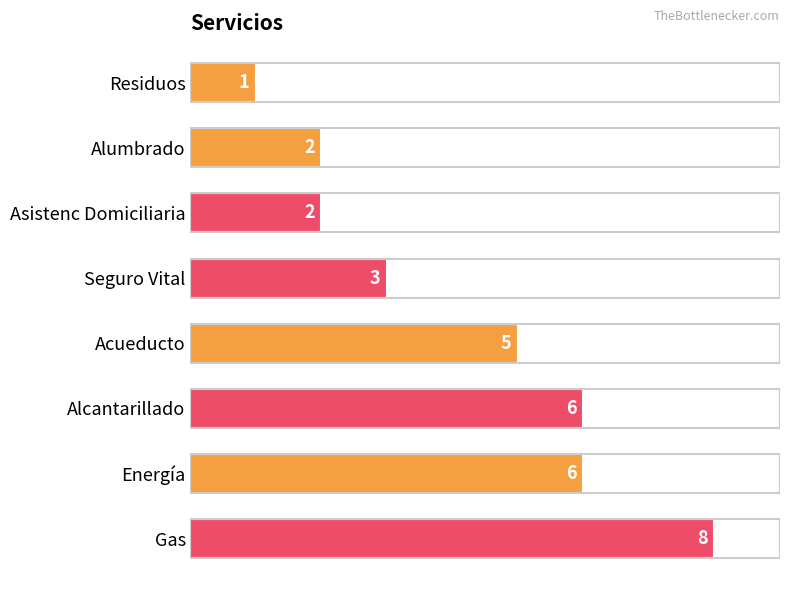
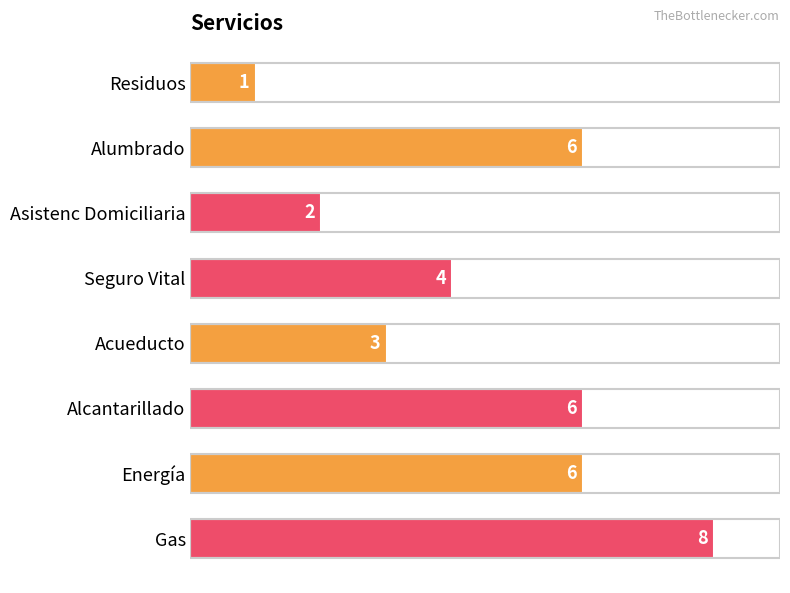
  {
    "Residuos": 1,
-   "Alumbrado": 2,
+   "Alumbrado": 6,
    "Asistenc Domiciliaria": 2,
-   "Seguro Vital": 3,
-   "Acueducto": 5,
+   "Seguro Vital": 4,
+   "Acueducto": 3,
    "Alcantarillado": 6,
    "Energía": 6,
    "Gas": 8
  }
